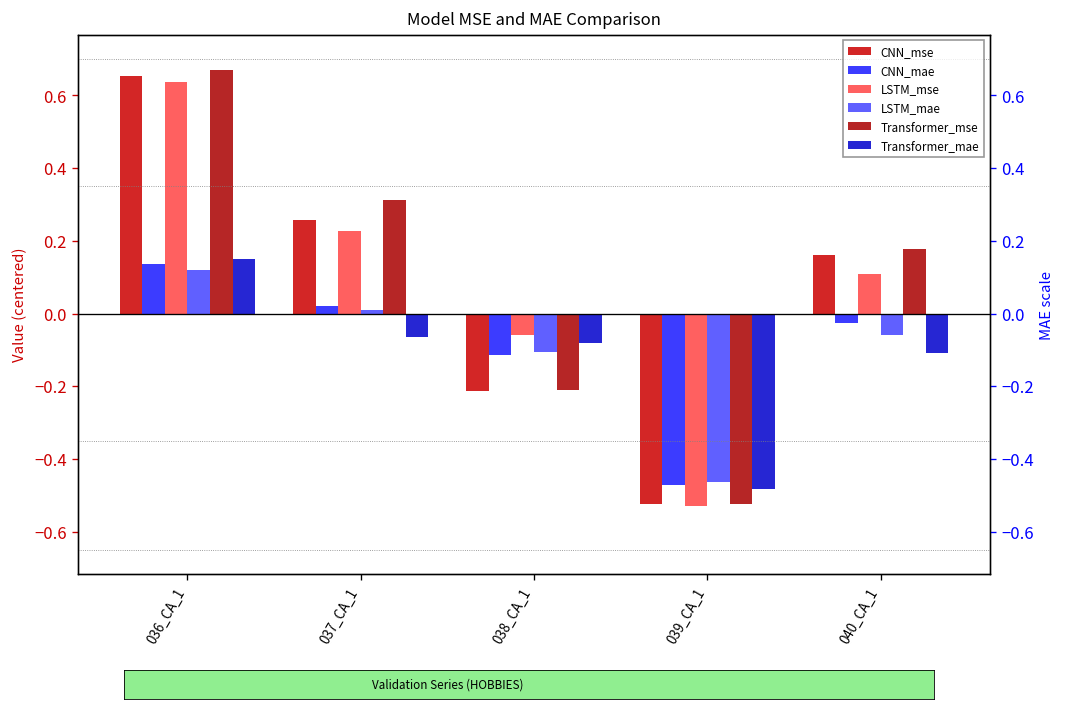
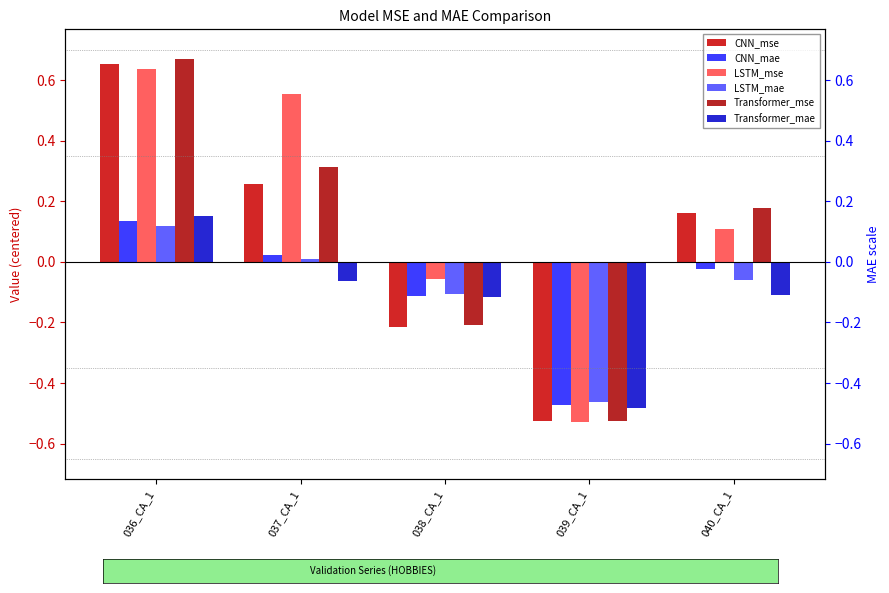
  {
    "LSTM_mse": {
      "036_CA_1": 0.64,
-     "037_CA_1": 0.23,
+     "037_CA_1": 0.56,
      "038_CA_1": -0.06,
      "039_CA_1": -0.53,
      "040_CA_1": 0.11
    },
    "Transformer_mae": {
      "036_CA_1": 0.15,
      "037_CA_1": -0.06,
-     "038_CA_1": -0.08,
+     "038_CA_1": -0.12,
      "039_CA_1": -0.48,
      "040_CA_1": -0.11
    }
  }
